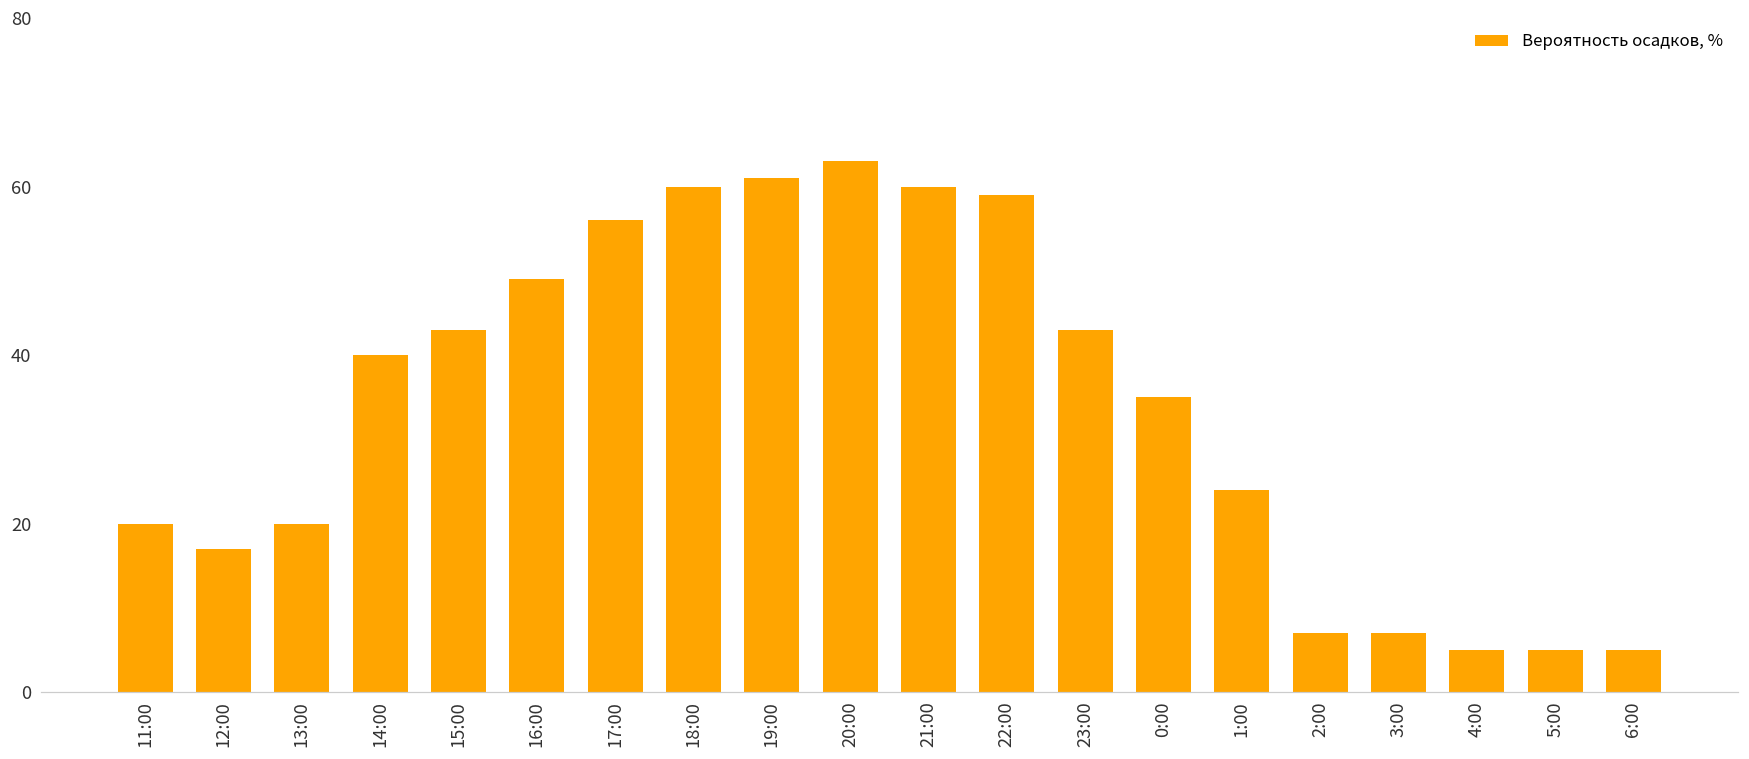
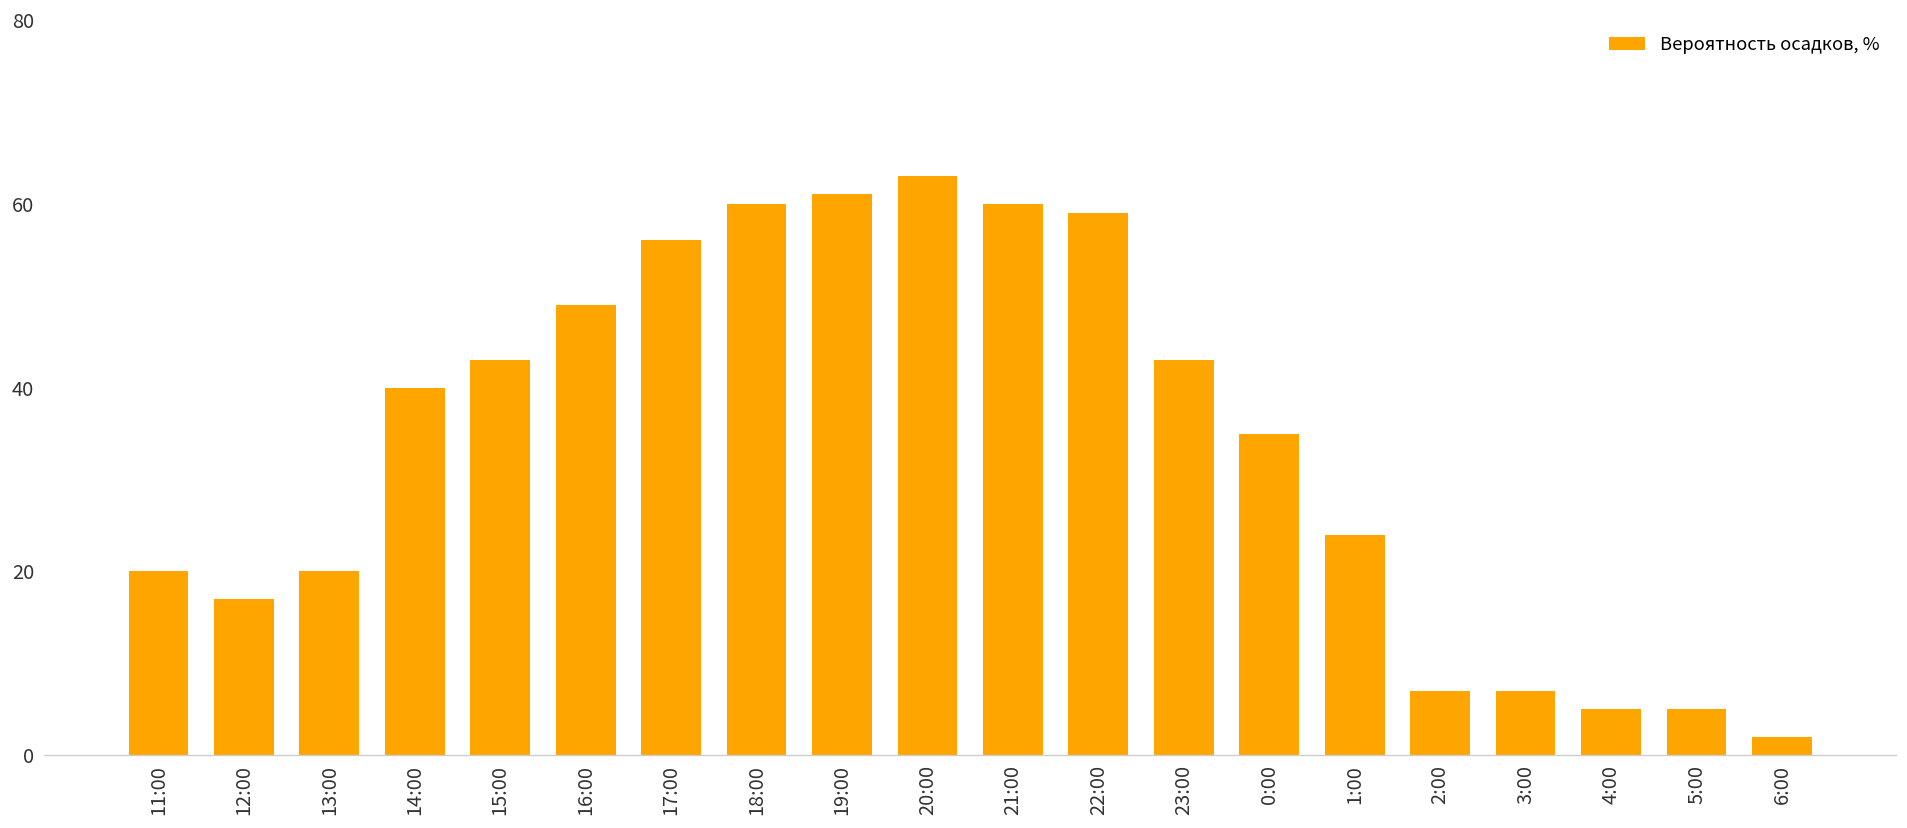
  {
    "11:00": 20,
    "12:00": 17,
    "13:00": 20,
    "14:00": 40,
    "15:00": 43,
    "16:00": 49,
    "17:00": 56,
    "18:00": 60,
    "19:00": 61,
    "20:00": 63,
    "21:00": 60,
    "22:00": 59,
    "23:00": 43,
    "0:00": 35,
    "1:00": 24,
    "2:00": 7,
    "3:00": 7,
    "4:00": 5,
    "5:00": 5,
-   "6:00": 5
+   "6:00": 2
  }
